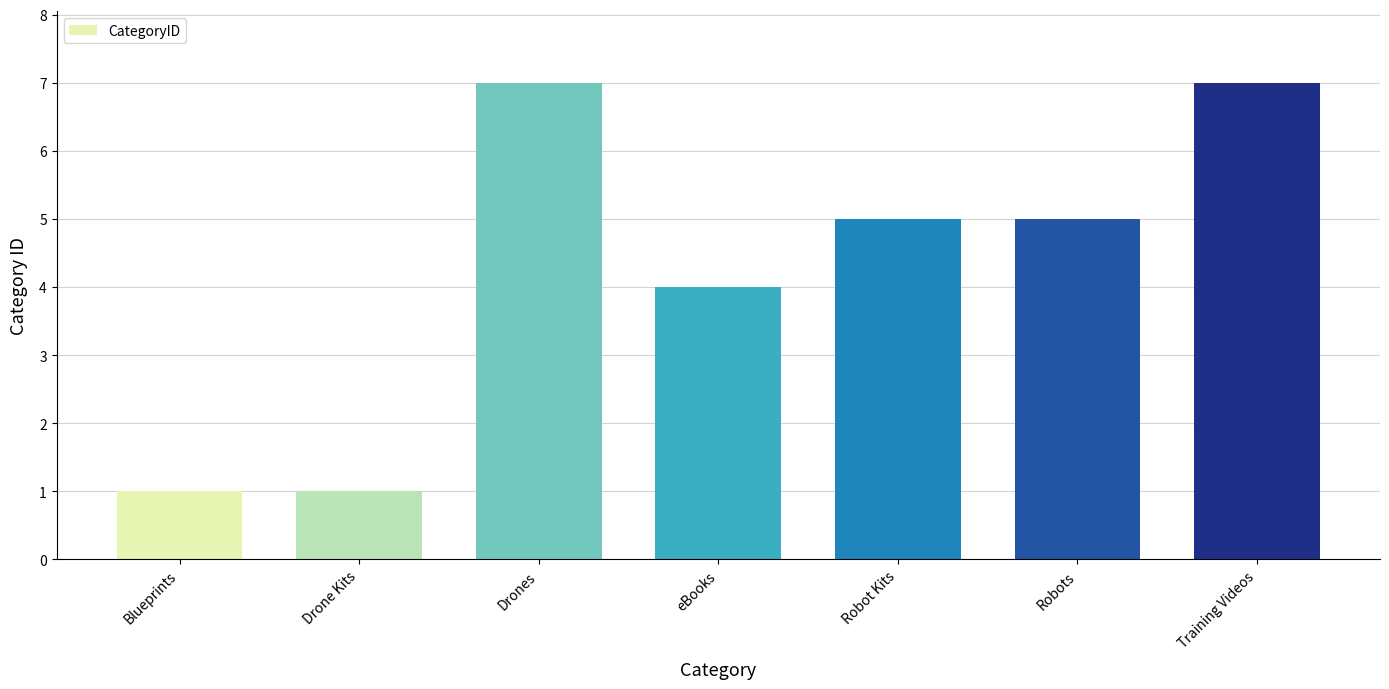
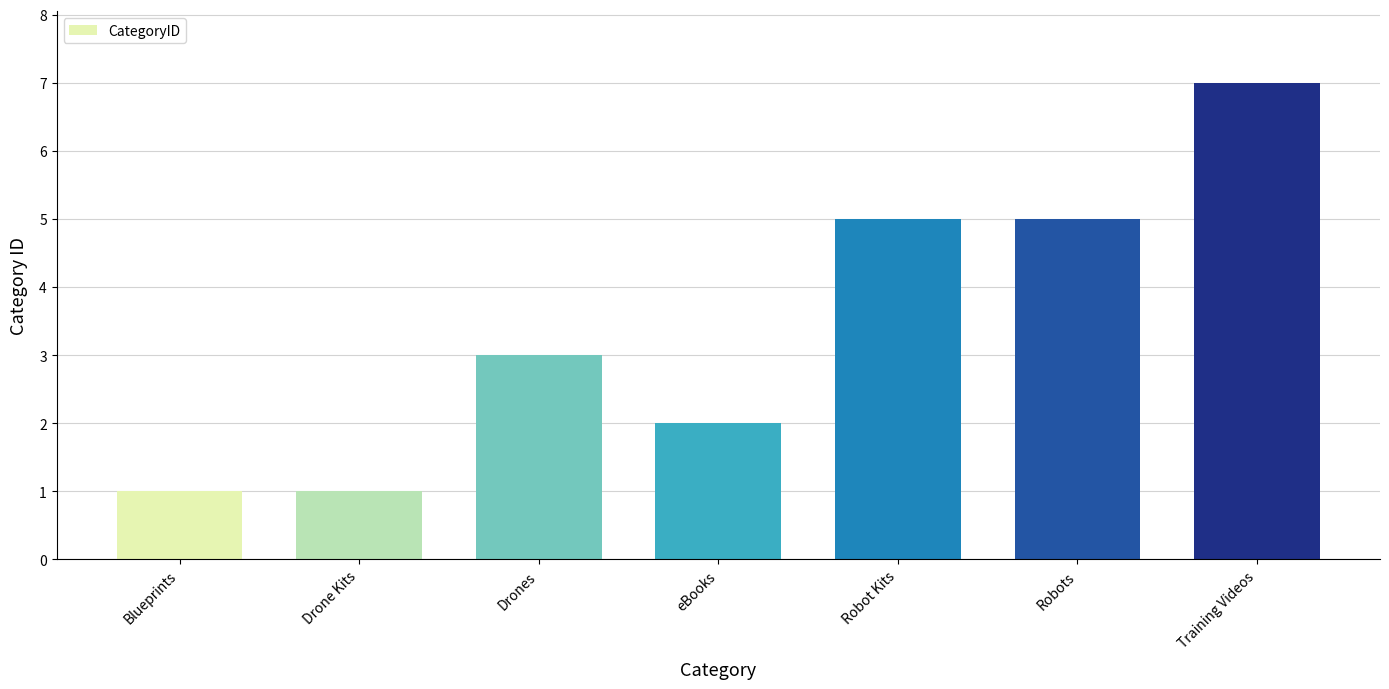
  {
    "Blueprints": 1,
    "Drone Kits": 1,
-   "Drones": 7,
-   "eBooks": 4,
+   "Drones": 3,
+   "eBooks": 2,
    "Robot Kits": 5,
    "Robots": 5,
    "Training Videos": 7
  }
